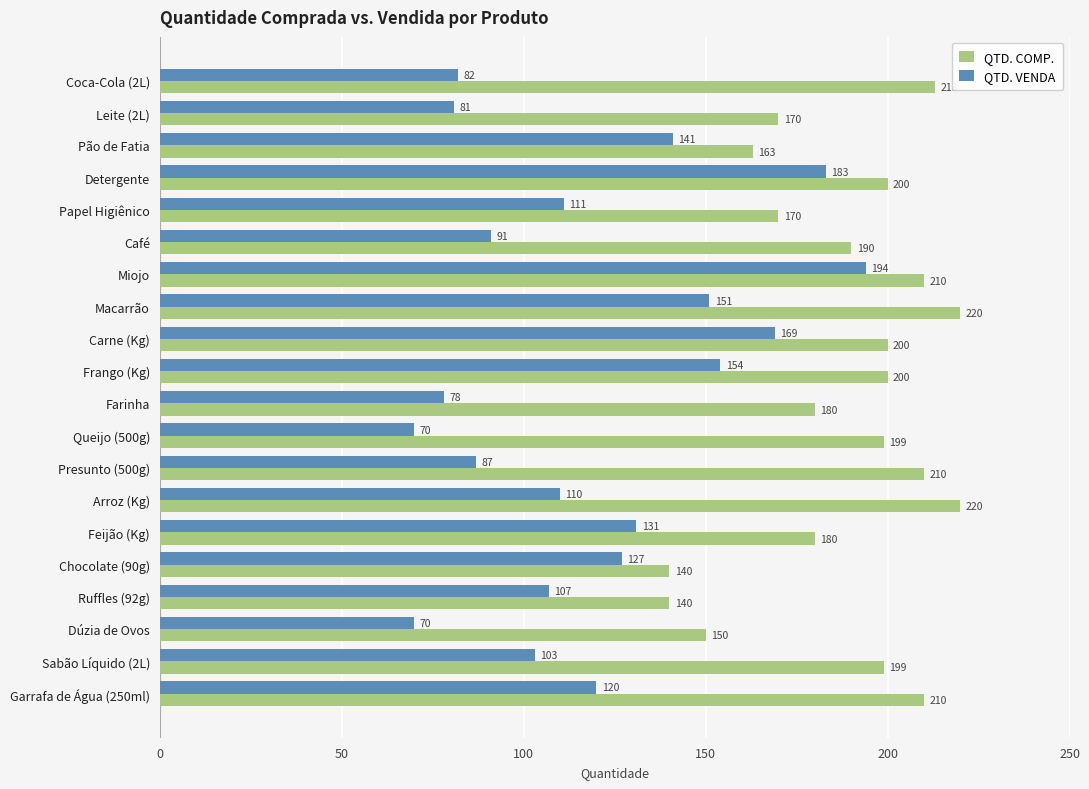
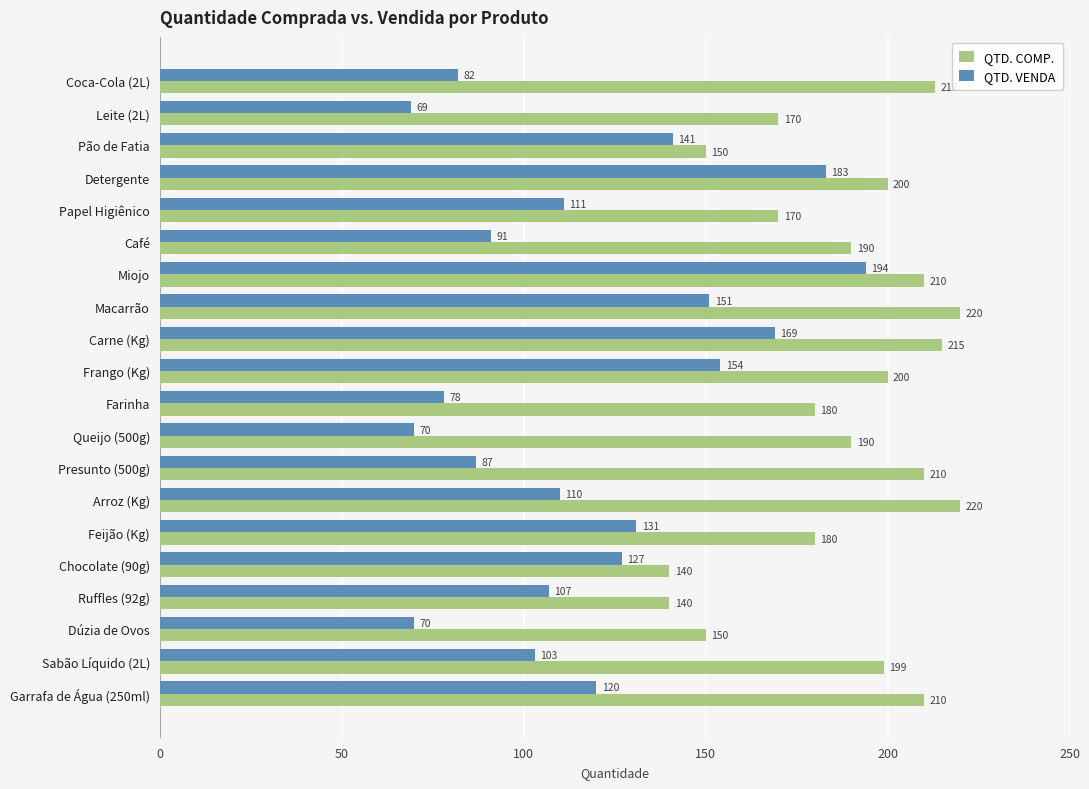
  {
    "QTD. COMP.": {
      "Leite (2L)": 170,
-     "Pão de Fatia": 163,
+     "Pão de Fatia": 150,
      "Detergente": 200,
      "Papel Higiênico": 170,
      "Café": 190,
      "Miojo": 210,
      "Macarrão": 220,
-     "Carne (Kg)": 200,
+     "Carne (Kg)": 215,
      "Frango (Kg)": 200,
      "Farinha": 180,
-     "Queijo (500g)": 199,
+     "Queijo (500g)": 190,
      "Presunto (500g)": 210,
      "Arroz (Kg)": 220,
      "Feijão (Kg)": 180,
      "Chocolate (90g)": 140,
      "Ruffles (92g)": 140,
      "Dúzia de Ovos": 150,
      "Sabão Líquido (2L)": 199,
      "Garrafa de Água (250ml)": 210
    },
    "QTD. VENDA": {
      "Coca-Cola (2L)": 82,
-     "Leite (2L)": 81,
+     "Leite (2L)": 69,
      "Pão de Fatia": 141,
      "Detergente": 183,
      "Papel Higiênico": 111,
      "Café": 91,
      "Miojo": 194,
      "Macarrão": 151,
      "Carne (Kg)": 169,
      "Frango (Kg)": 154,
      "Farinha": 78,
      "Queijo (500g)": 70,
      "Presunto (500g)": 87,
      "Arroz (Kg)": 110,
      "Feijão (Kg)": 131,
      "Chocolate (90g)": 127,
      "Ruffles (92g)": 107,
      "Dúzia de Ovos": 70,
      "Sabão Líquido (2L)": 103,
      "Garrafa de Água (250ml)": 120
    }
  }
